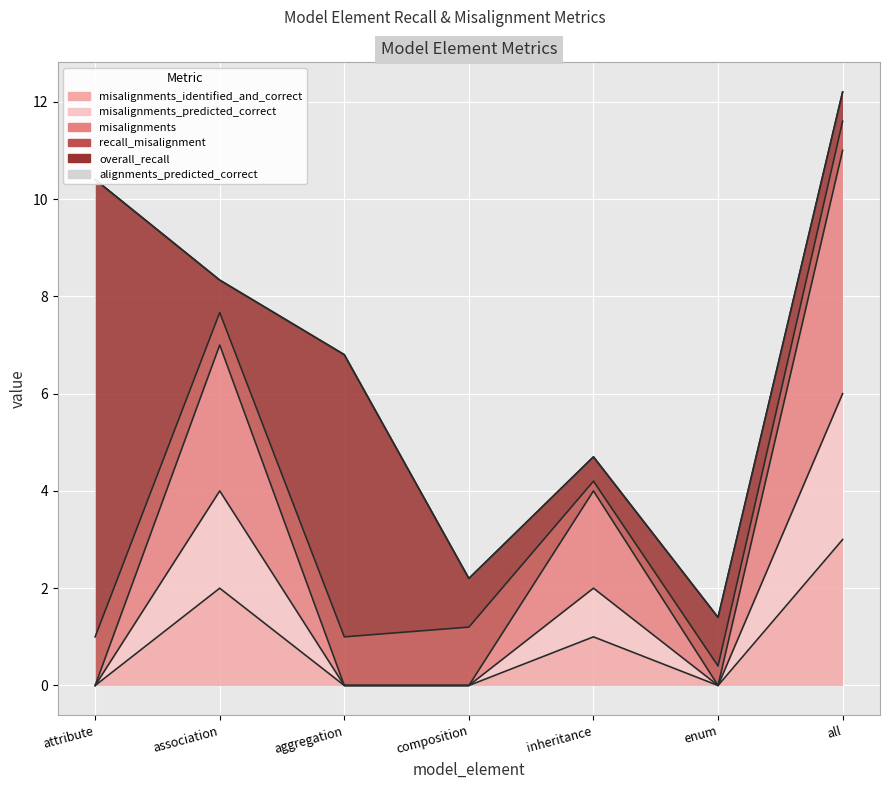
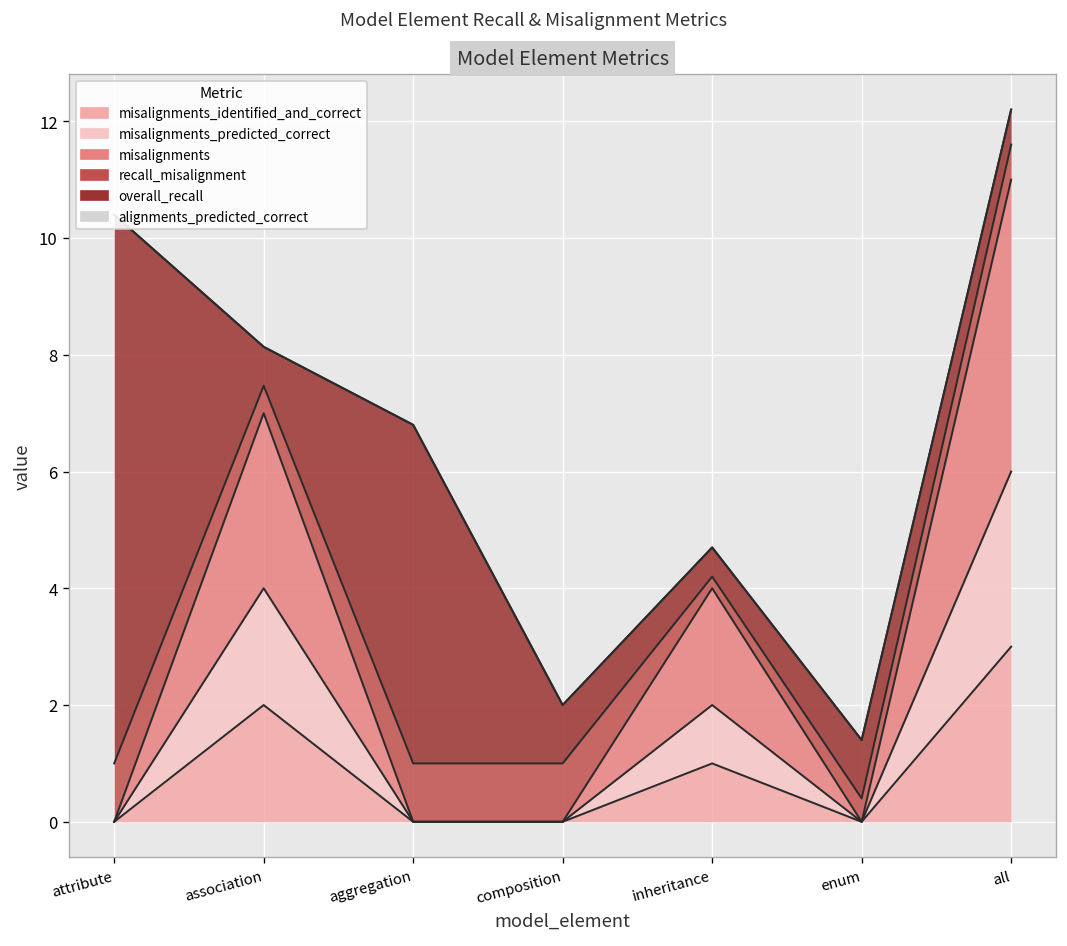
  {
    "recall_misalignment": {
      "attribute": 1.0,
-     "association": 0.7,
+     "association": 0.5,
      "aggregation": 1.0,
-     "composition": 1.2,
+     "composition": 1.0,
      "inheritance": 0.2,
      "enum": 0.4,
      "all": 0.6
    }
  }
